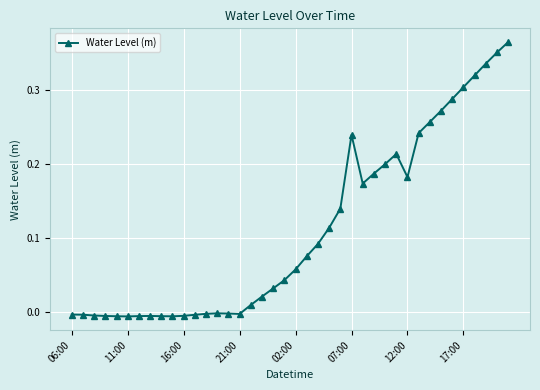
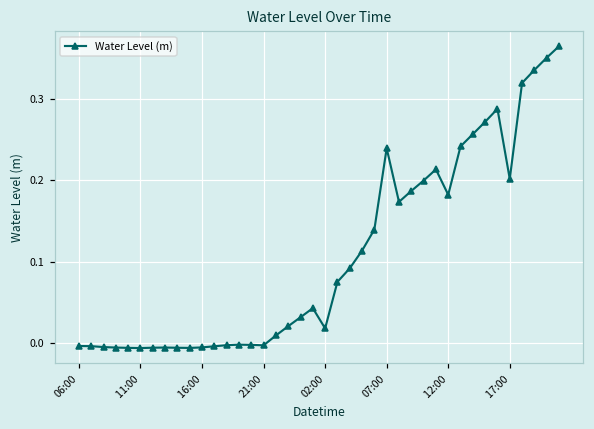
  {
    "06:00": 0.00,
    "11:00": -0.01,
    "16:00": 0.00,
    "21:00": 0.00,
-   "02:00": 0.06,
+   "02:00": 0.02,
    "07:00": 0.24,
    "12:00": 0.18,
-   "17:00": 0.30
+   "17:00": 0.20
  }
